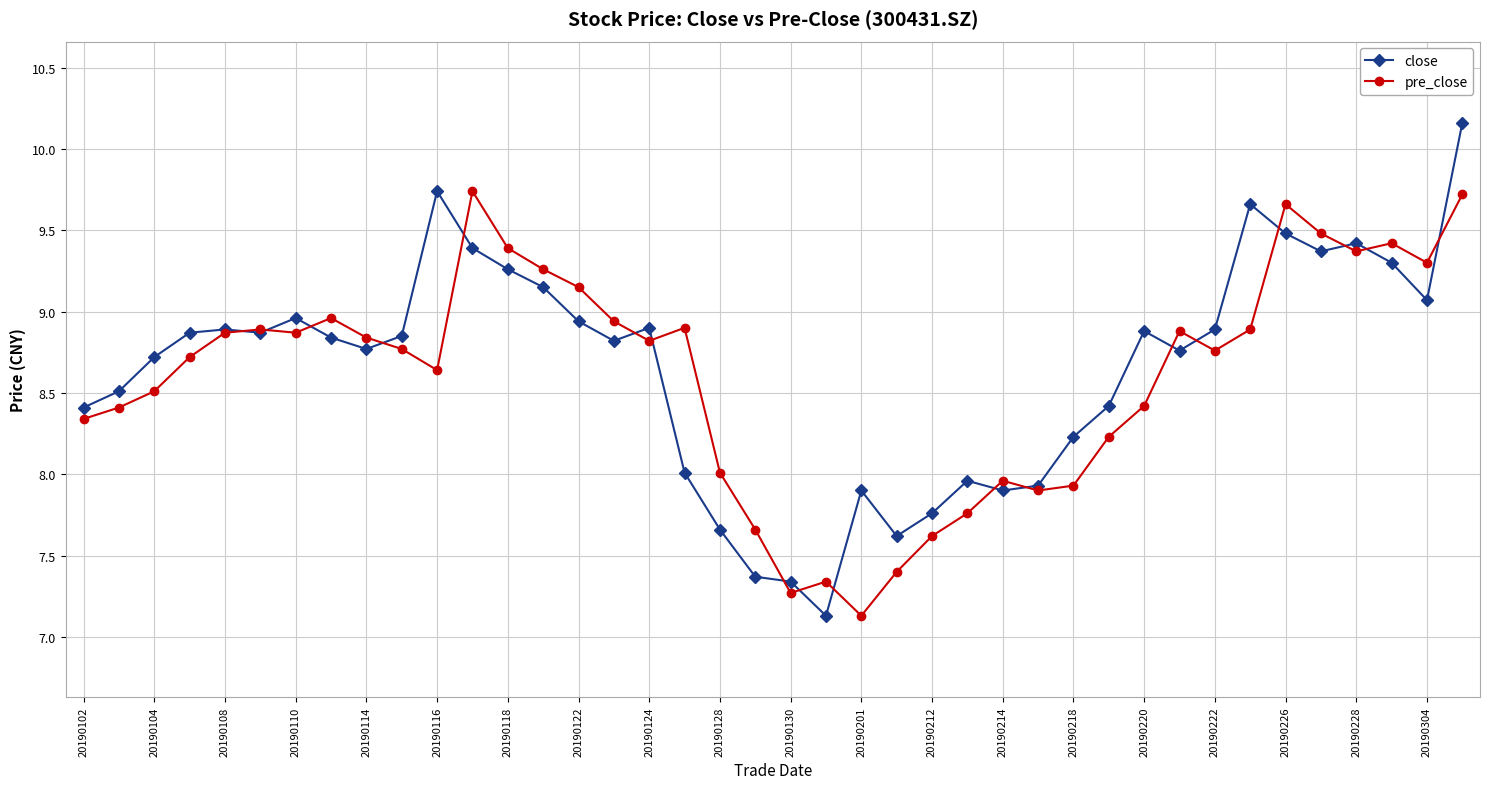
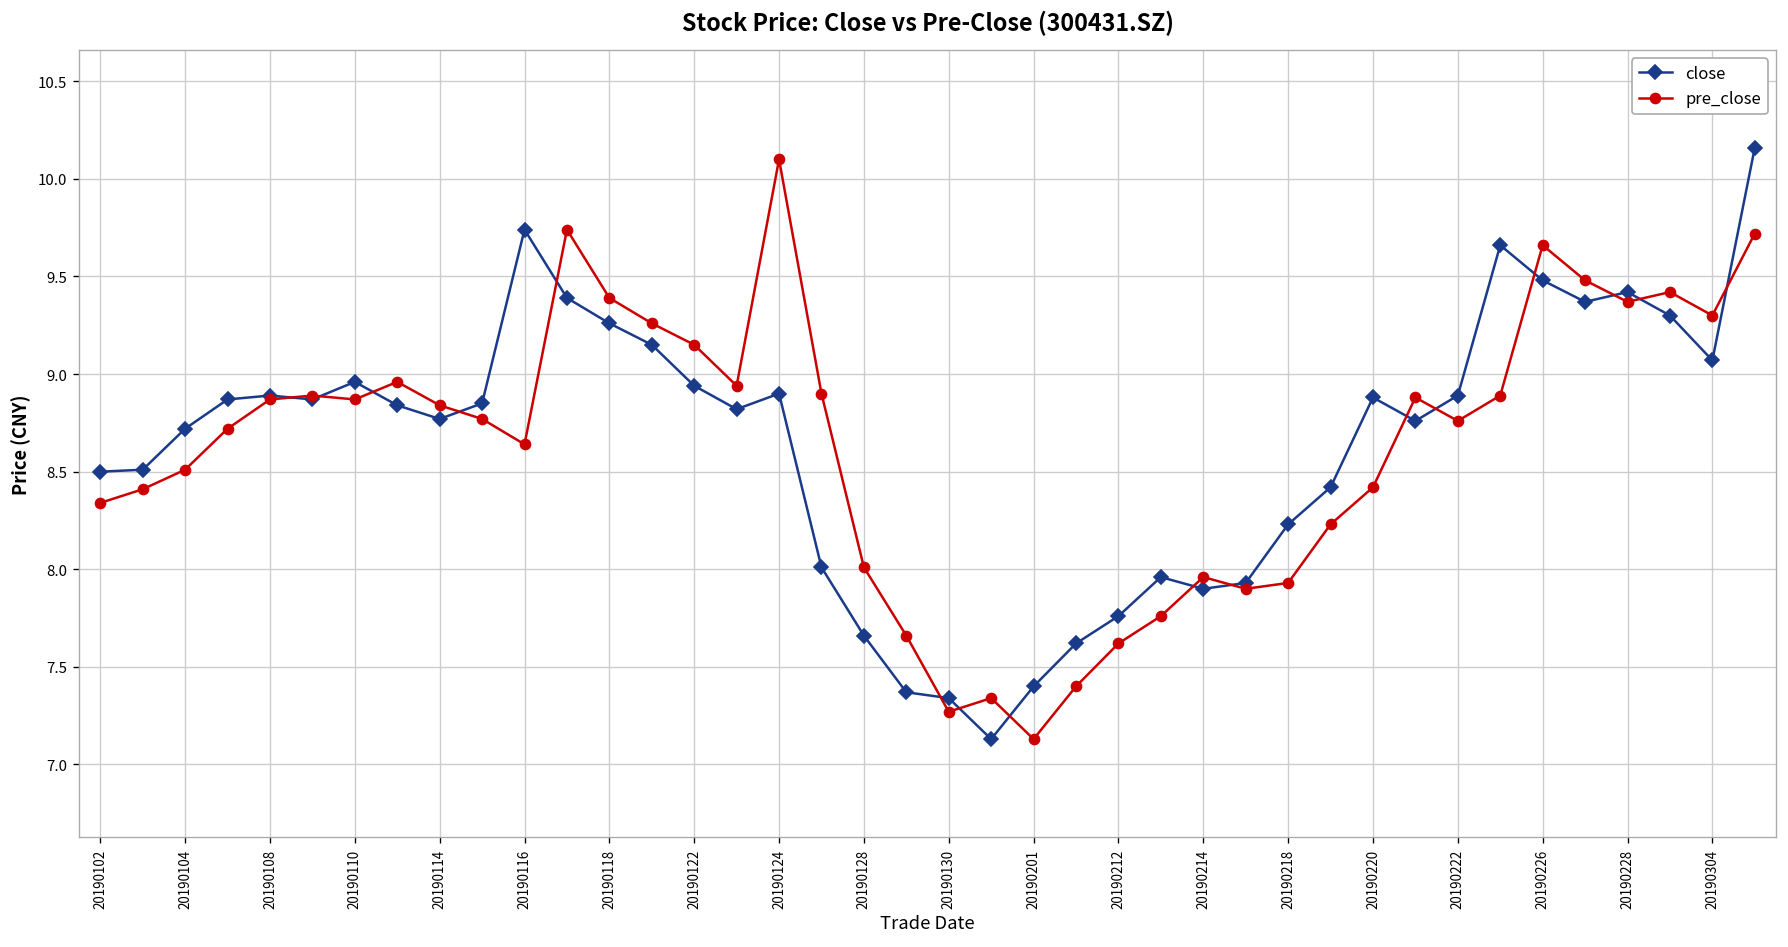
  {
    "close": {
-     "20190102": 8.41,
+     "20190102": 8.50,
      "20190104": 8.72,
      "20190108": 8.89,
      "20190110": 8.96,
      "20190114": 8.77,
      "20190116": 9.74,
      "20190118": 9.26,
      "20190122": 8.94,
      "20190124": 8.90,
      "20190128": 7.66,
      "20190130": 7.34,
-     "20190201": 7.9,
+     "20190201": 7.4,
      "20190212": 7.76,
      "20190214": 7.90,
      "20190218": 8.23,
      "20190220": 8.88,
      "20190222": 8.89,
      "20190226": 9.48,
      "20190228": 9.42,
      "20190304": 9.07
    },
    "pre_close": {
      "20190102": 8.34,
      "20190104": 8.51,
      "20190108": 8.87,
      "20190110": 8.87,
      "20190114": 8.84,
      "20190116": 8.64,
      "20190118": 9.39,
      "20190122": 9.15,
-     "20190124": 8.82,
+     "20190124": 10.10,
      "20190128": 8.01,
      "20190130": 7.27,
      "20190201": 7.13,
      "20190212": 7.62,
      "20190214": 7.96,
      "20190218": 7.93,
      "20190220": 8.42,
      "20190222": 8.76,
      "20190226": 9.66,
      "20190228": 9.37,
      "20190304": 9.30
    }
  }
